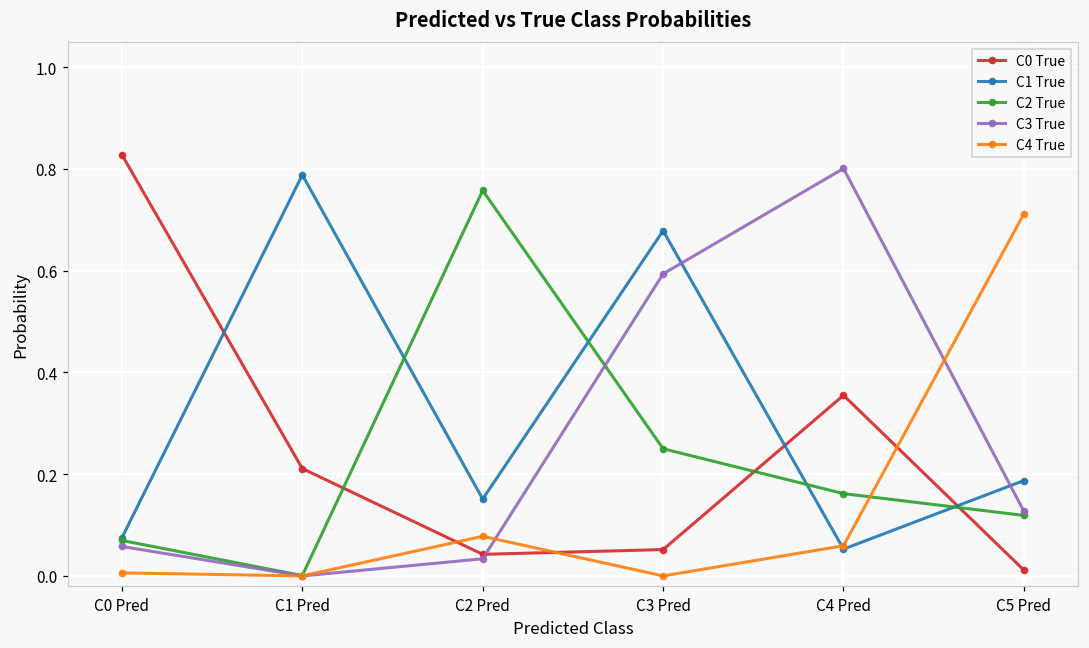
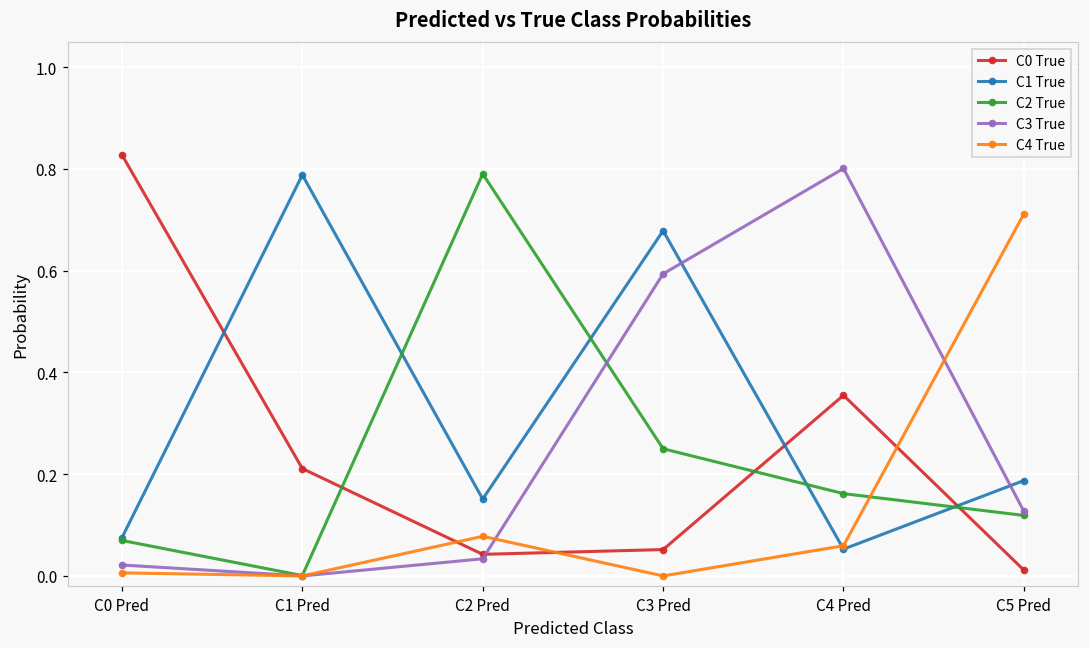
  {
    "C0 True": {
      "C0 Pred": 0.83,
      "C1 Pred": 0.21,
      "C2 Pred": 0.04,
      "C3 Pred": 0.05,
      "C4 Pred": 0.36,
      "C5 Pred": 0.01
    },
    "C1 True": {
      "C1 Pred": 0.79,
      "C2 Pred": 0.15,
      "C3 Pred": 0.68,
      "C4 Pred": 0.05,
      "C5 Pred": 0.19
    },
    "C2 True": {
-     "C2 Pred": 0.76,
+     "C2 Pred": 0.79,
      "C3 Pred": 0.25,
      "C4 Pred": 0.16,
      "C5 Pred": 0.12
    },
    "C3 True": {
-     "C0 Pred": 0.06,
+     "C0 Pred": 0.02,
      "C2 Pred": 0.03,
      "C3 Pred": 0.59,
      "C4 Pred": 0.80,
      "C5 Pred": 0.13
    },
    "C4 True": {
      "C0 Pred": 0.01,
      "C2 Pred": 0.08,
      "C3 Pred": 0.00,
      "C4 Pred": 0.06,
      "C5 Pred": 0.71
    }
  }
